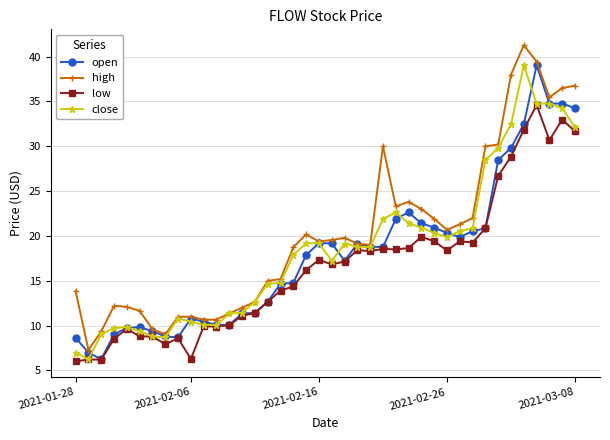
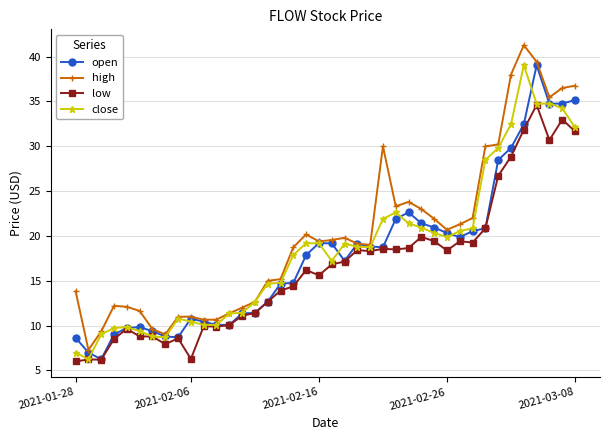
  {
    "open": {
      "2021-01-28": 9,
      "2021-02-26": 20,
-     "2021-03-08": 34
+     "2021-03-08": 35
    },
    "high": {
      "2021-01-28": 14,
      "2021-02-26": 21,
      "2021-03-08": 37
    },
    "low": {
      "2021-01-28": 6,
      "2021-02-06": 6,
-     "2021-02-16": 17,
+     "2021-02-16": 16,
      "2021-02-26": 18,
      "2021-03-08": 32
    },
    "close": {
      "2021-01-28": 7,
      "2021-02-06": 10,
      "2021-02-26": 20,
      "2021-03-08": 32
    }
  }
